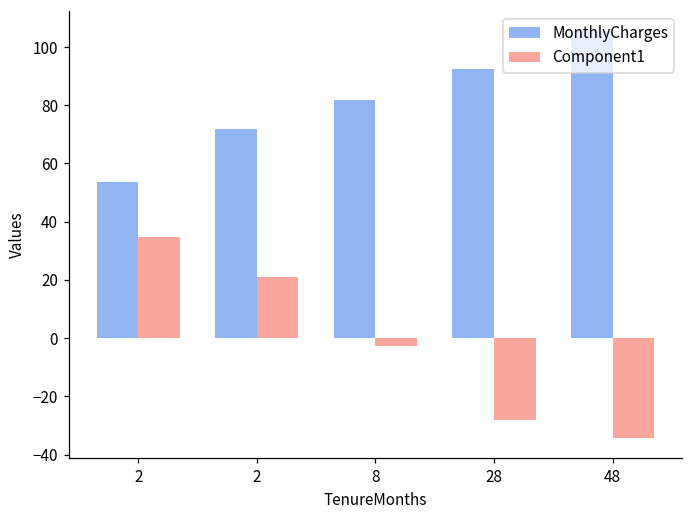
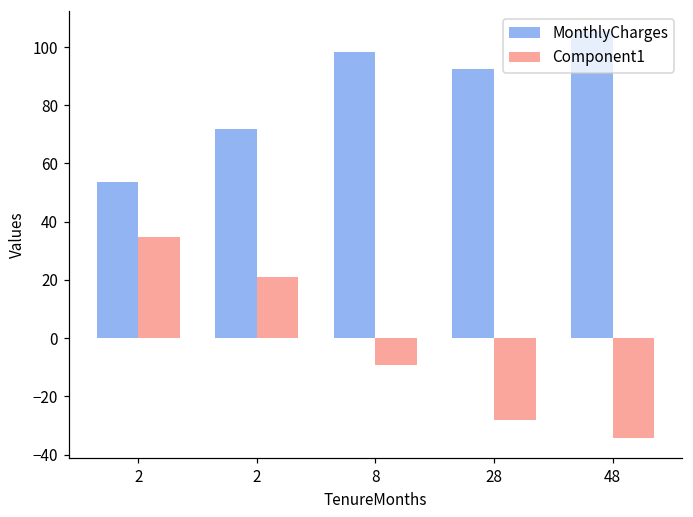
  {
    "MonthlyCharges": {
-     "8": 82,
+     "8": 98,
      "28": 92
    },
    "Component1": {
-     "8": -3,
+     "8": -9,
      "28": -28,
      "48": -34
    }
  }
